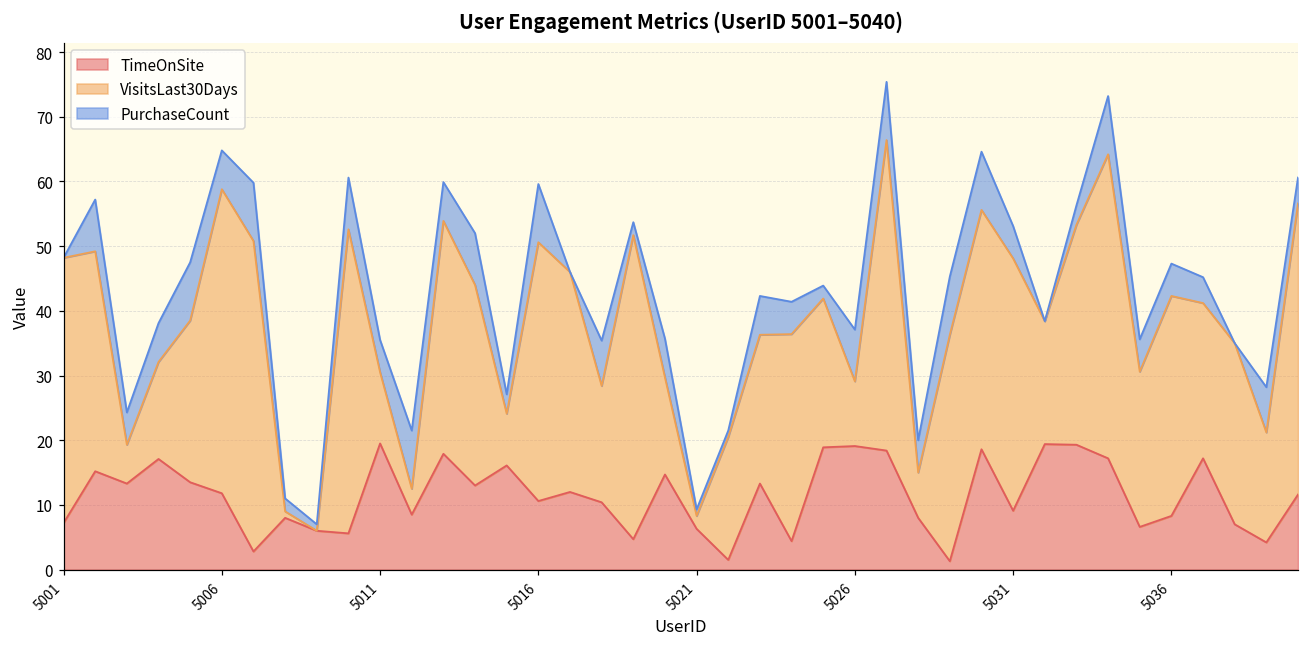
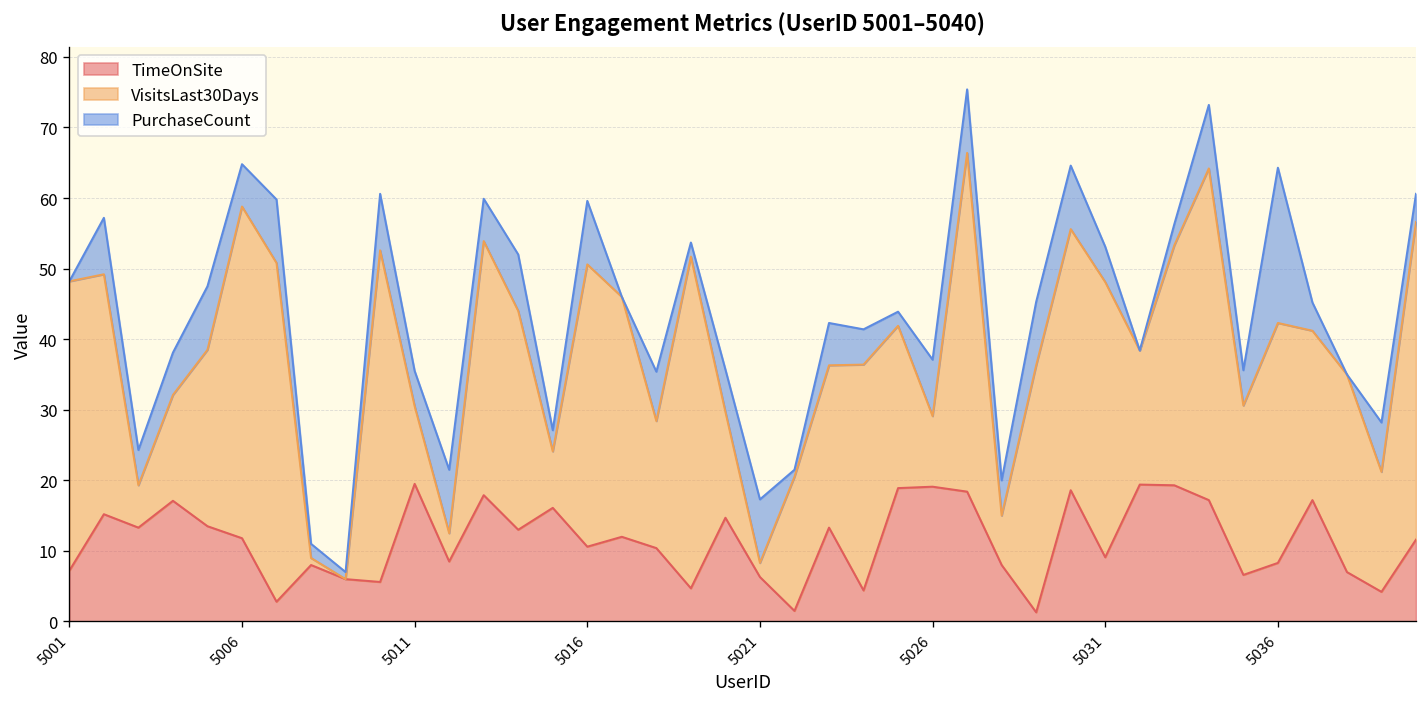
  {
    "PurchaseCount": {
      "5006": 6,
      "5011": 5,
      "5016": 9,
-     "5021": 1,
+     "5021": 9,
      "5026": 8,
      "5031": 5,
-     "5036": 5
+     "5036": 22
    }
  }
